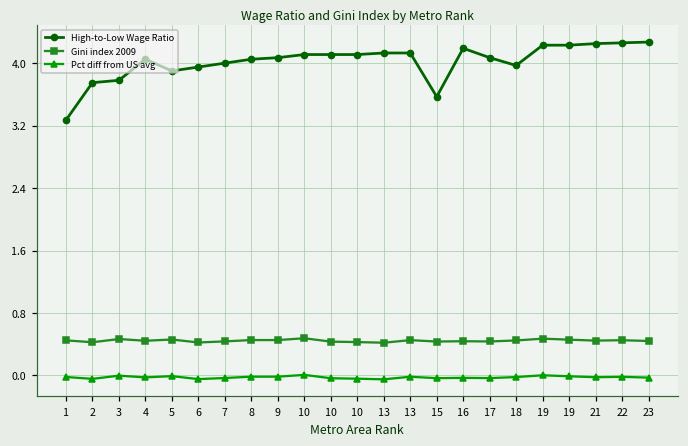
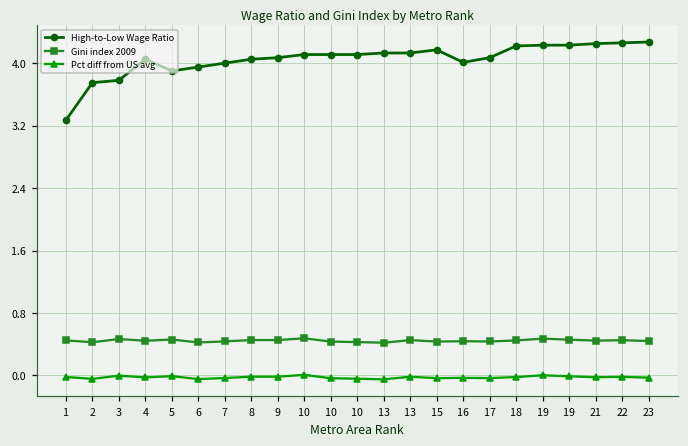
  {
    "High-to-Low Wage Ratio": {
      "1": 3.3,
      "2": 3.8,
      "3": 3.8,
      "6": 4.0,
      "7": 4.0,
      "8": 4.1,
      "9": 4.1,
-     "15": 3.6,
-     "16": 4.2,
+     "15": 4.2,
+     "16": 4.0,
      "17": 4.1,
-     "18": 4.0,
+     "18": 4.2,
      "21": 4.3,
      "22": 4.3,
      "23": 4.3
    }
  }
